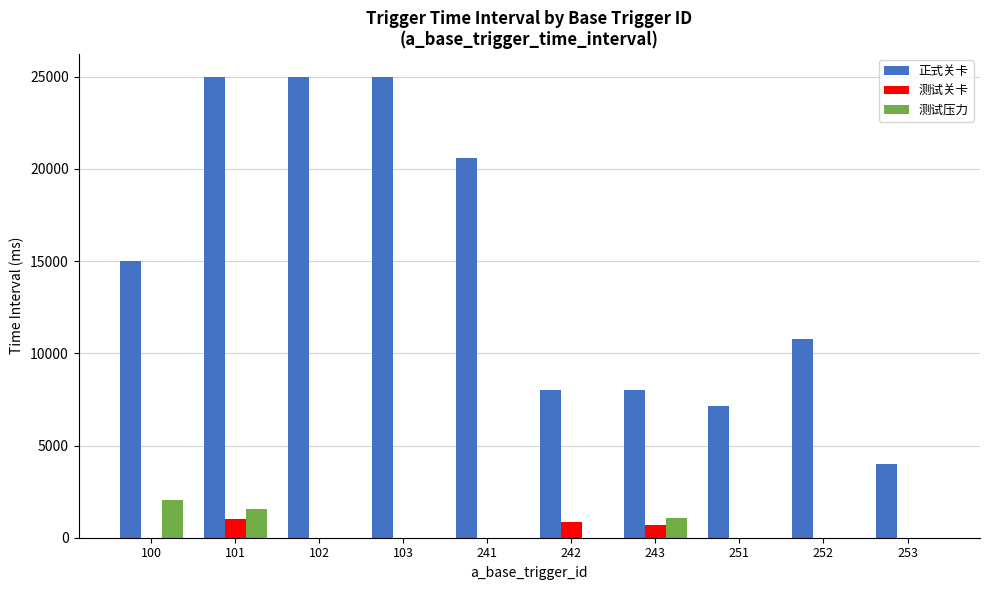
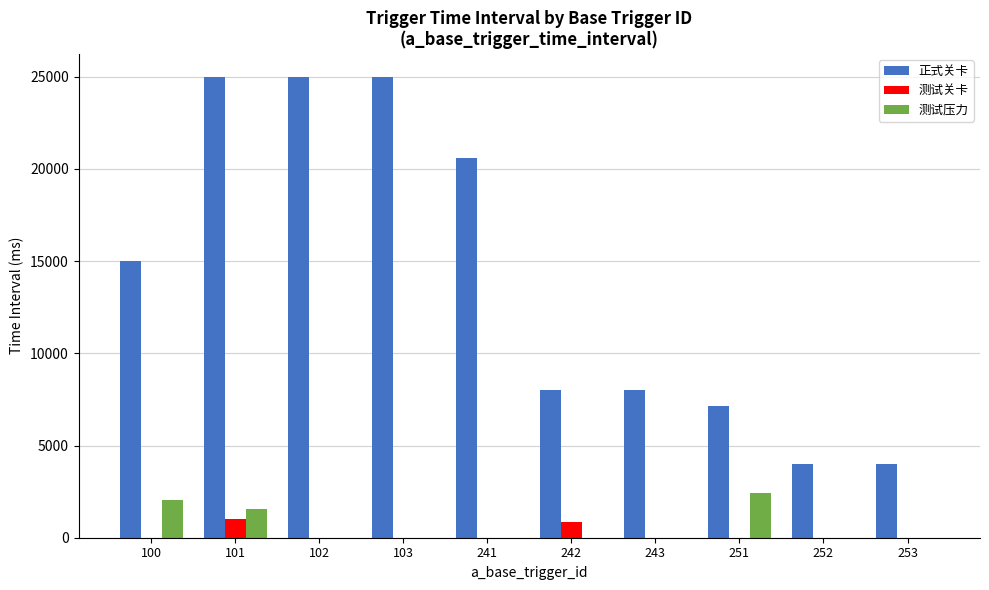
  {
    "正式关卡": {
      "100": 15000,
      "101": 25000,
      "102": 25000,
      "103": 25000,
      "241": 20600,
      "242": 8000,
      "243": 8000,
      "251": 7100,
-     "252": 10800,
+     "252": 4000,
      "253": 4000
    },
    "测试关卡": {
      "100": 0,
      "101": 1000,
      "102": 0,
      "103": 0,
      "241": 0,
      "242": 900,
-     "243": 700,
+     "243": 0,
      "251": 0,
      "252": 0,
      "253": 0
    },
    "测试压力": {
      "100": 2000,
      "101": 1600,
      "102": 0,
      "103": 0,
      "241": 0,
      "242": 0,
-     "243": 1100,
-     "251": 0,
+     "243": 0,
+     "251": 2400,
      "252": 0,
      "253": 0
    }
  }
